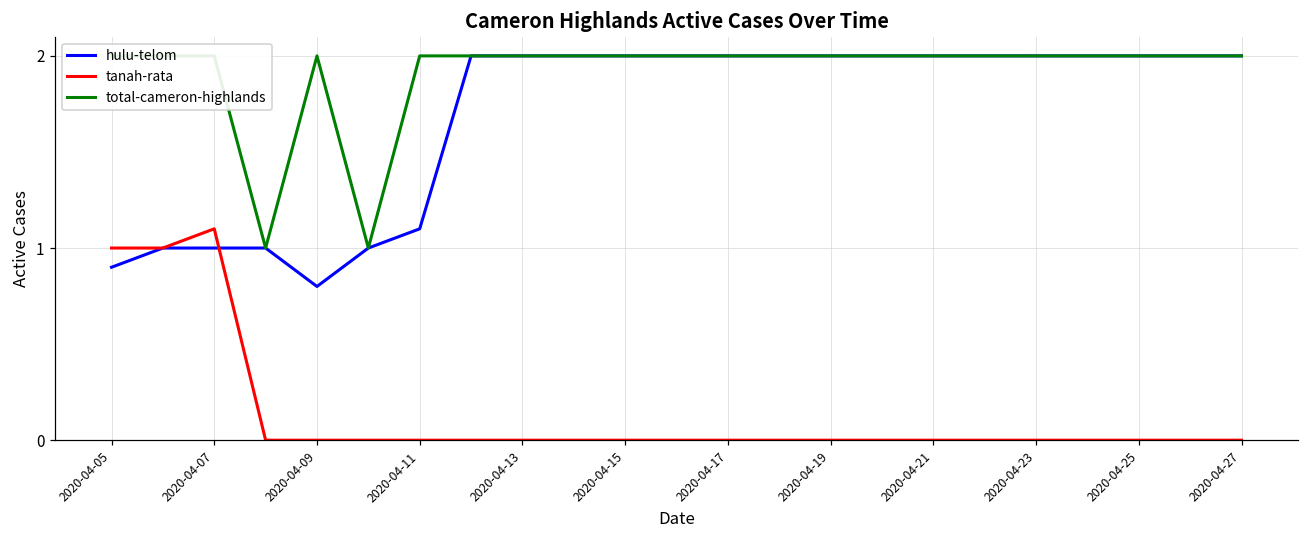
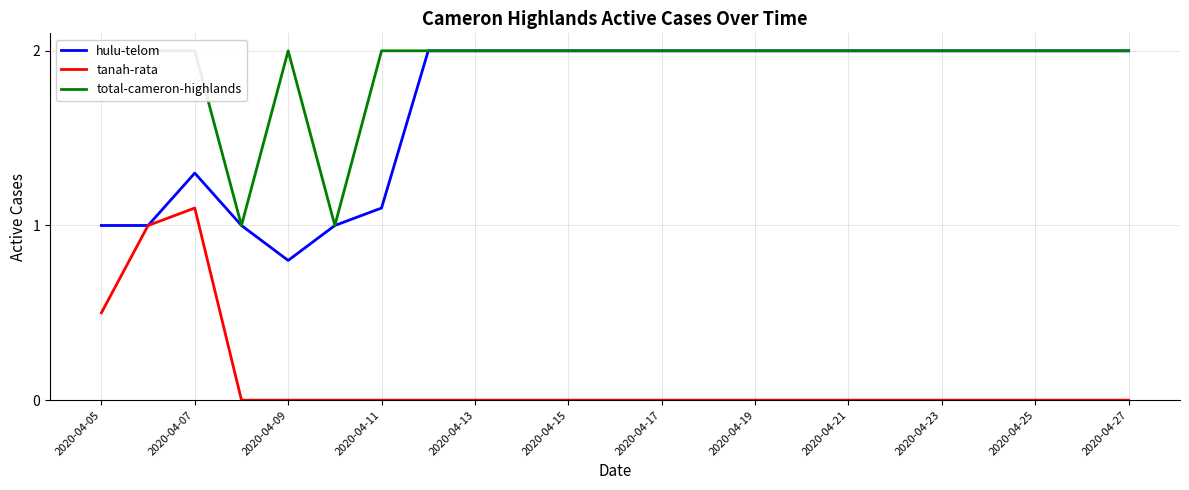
  {
    "hulu-telom": {
-     "2020-04-05": 0.9,
-     "2020-04-07": 1.0,
+     "2020-04-05": 1.0,
+     "2020-04-07": 1.3,
      "2020-04-09": 0.8,
      "2020-04-11": 1.1
    },
    "tanah-rata": {
-     "2020-04-05": 1.0,
+     "2020-04-05": 0.5,
      "2020-04-07": 1.1,
      "2020-04-09": 0.0,
      "2020-04-11": 0.0,
      "2020-04-13": 0.0,
      "2020-04-15": 0.0,
      "2020-04-17": 0.0,
      "2020-04-19": 0.0,
      "2020-04-21": 0.0,
      "2020-04-23": 0.0,
      "2020-04-25": 0.0,
      "2020-04-27": 0.0
    },
    "total-cameron-highlands": {
      "2020-04-09": 2.0,
      "2020-04-11": 2.0
    }
  }
